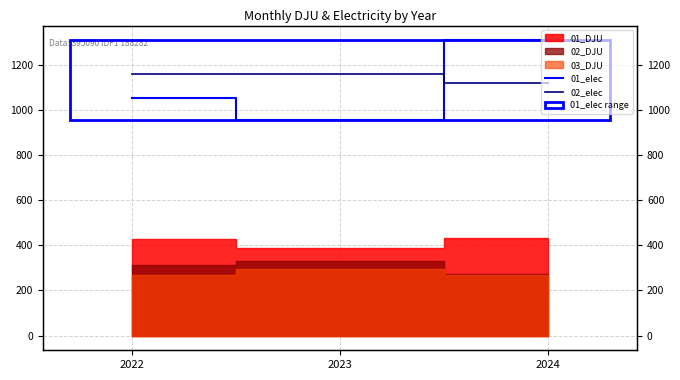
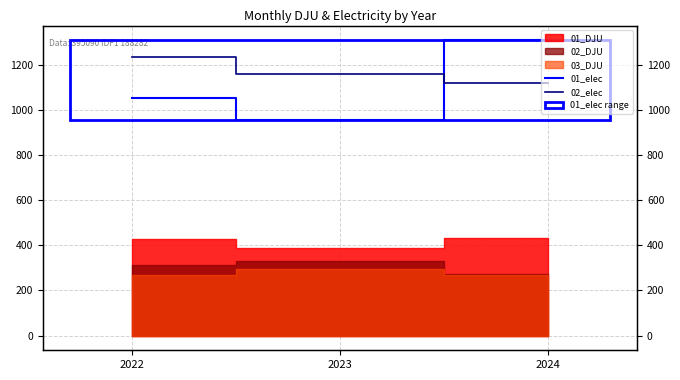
  {
    "01_elec": {
      "2022": 1050,
      "2023": 960
    },
    "02_elec": {
-     "2022": 1160,
+     "2022": 1240,
      "2023": 1160
    }
  }
